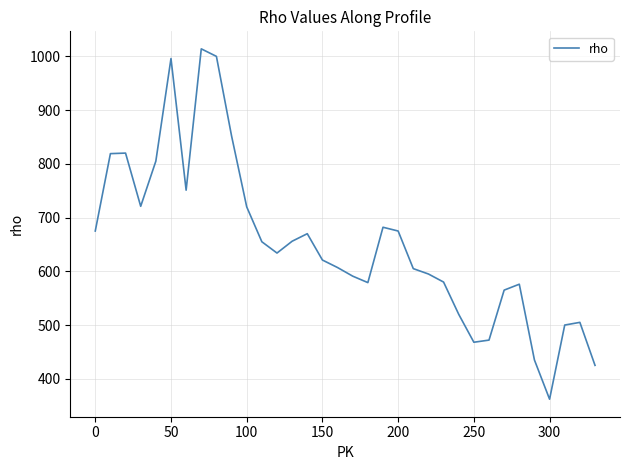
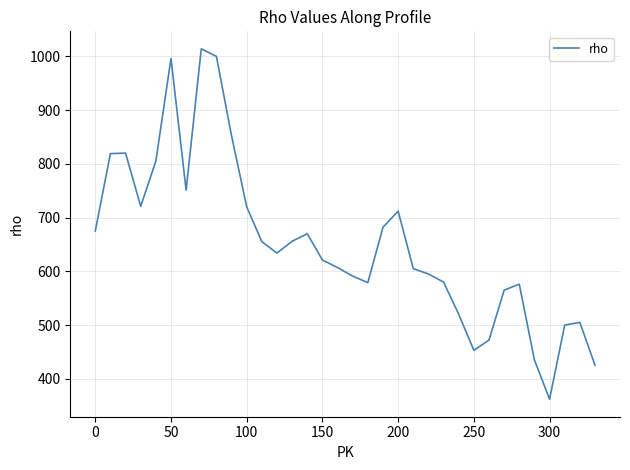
  {
    "0": 680,
    "50": 1000,
    "100": 720,
    "150": 620,
-   "200": 680,
-   "250": 470,
+   "200": 710,
+   "250": 450,
    "300": 360
  }
